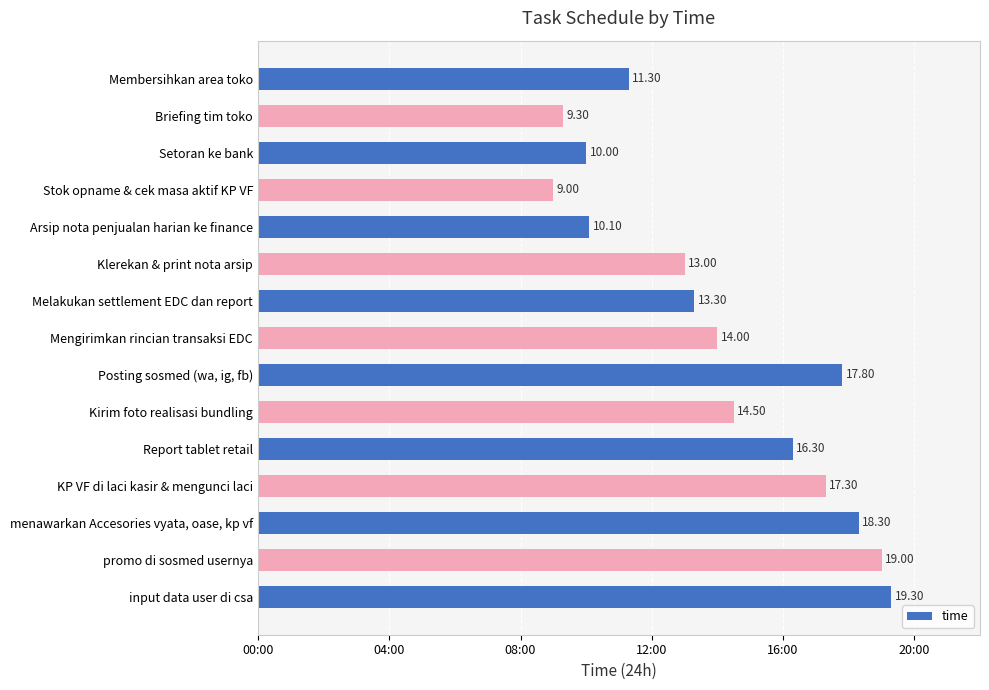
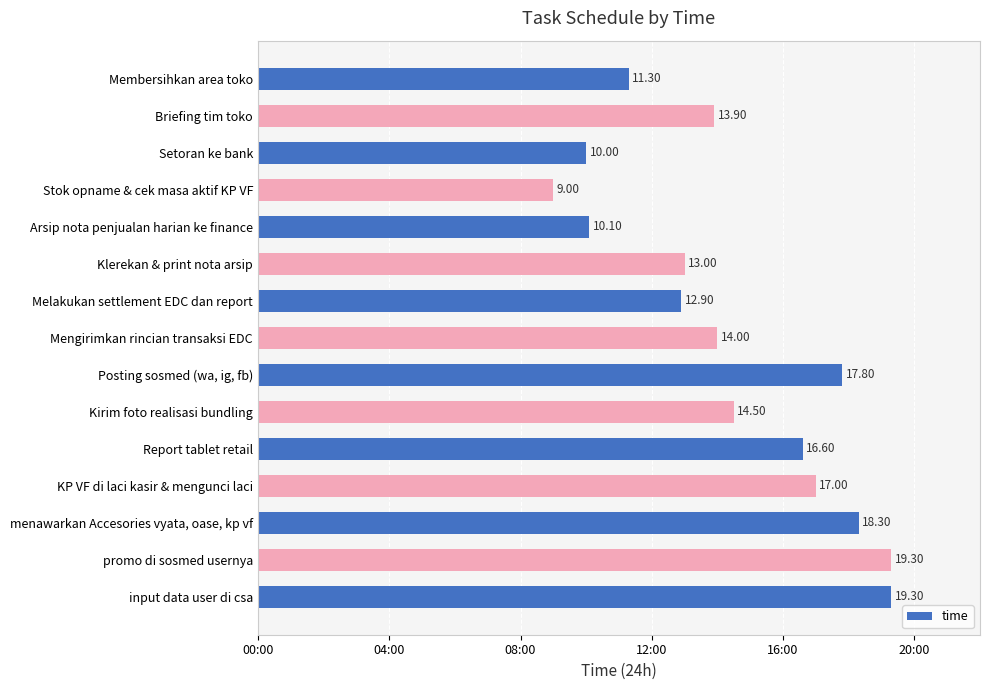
  {
    "Membersihkan area toko": 11.30,
-   "Briefing tim toko": 9.30,
+   "Briefing tim toko": 13.90,
    "Setoran ke bank": 10.00,
    "Stok opname & cek masa aktif KP VF": 9.00,
    "Arsip nota penjualan harian ke finance": 10.10,
    "Klerekan & print nota arsip": 13.00,
-   "Melakukan settlement EDC dan report": 13.30,
+   "Melakukan settlement EDC dan report": 12.90,
    "Mengirimkan rincian transaksi EDC": 14.00,
    "Posting sosmed (wa, ig, fb)": 17.80,
    "Kirim foto realisasi bundling": 14.50,
-   "Report tablet retail": 16.30,
-   "KP VF di laci kasir & mengunci laci": 17.30,
+   "Report tablet retail": 16.60,
+   "KP VF di laci kasir & mengunci laci": 17.00,
    "menawarkan Accesories vyata, oase, kp vf": 18.30,
-   "promo di sosmed usernya": 19.00,
+   "promo di sosmed usernya": 19.30,
    "input data user di csa": 19.30
  }
